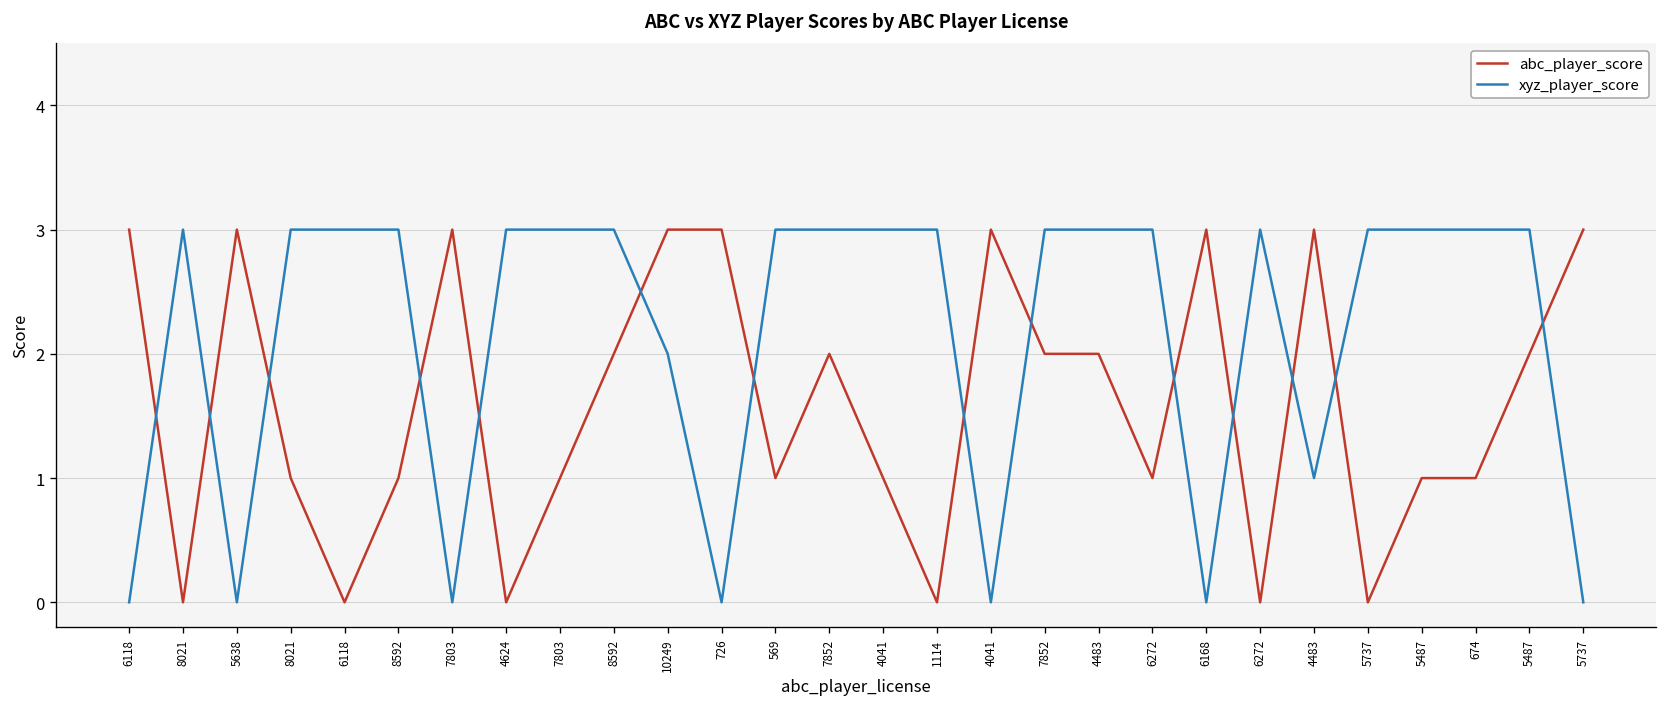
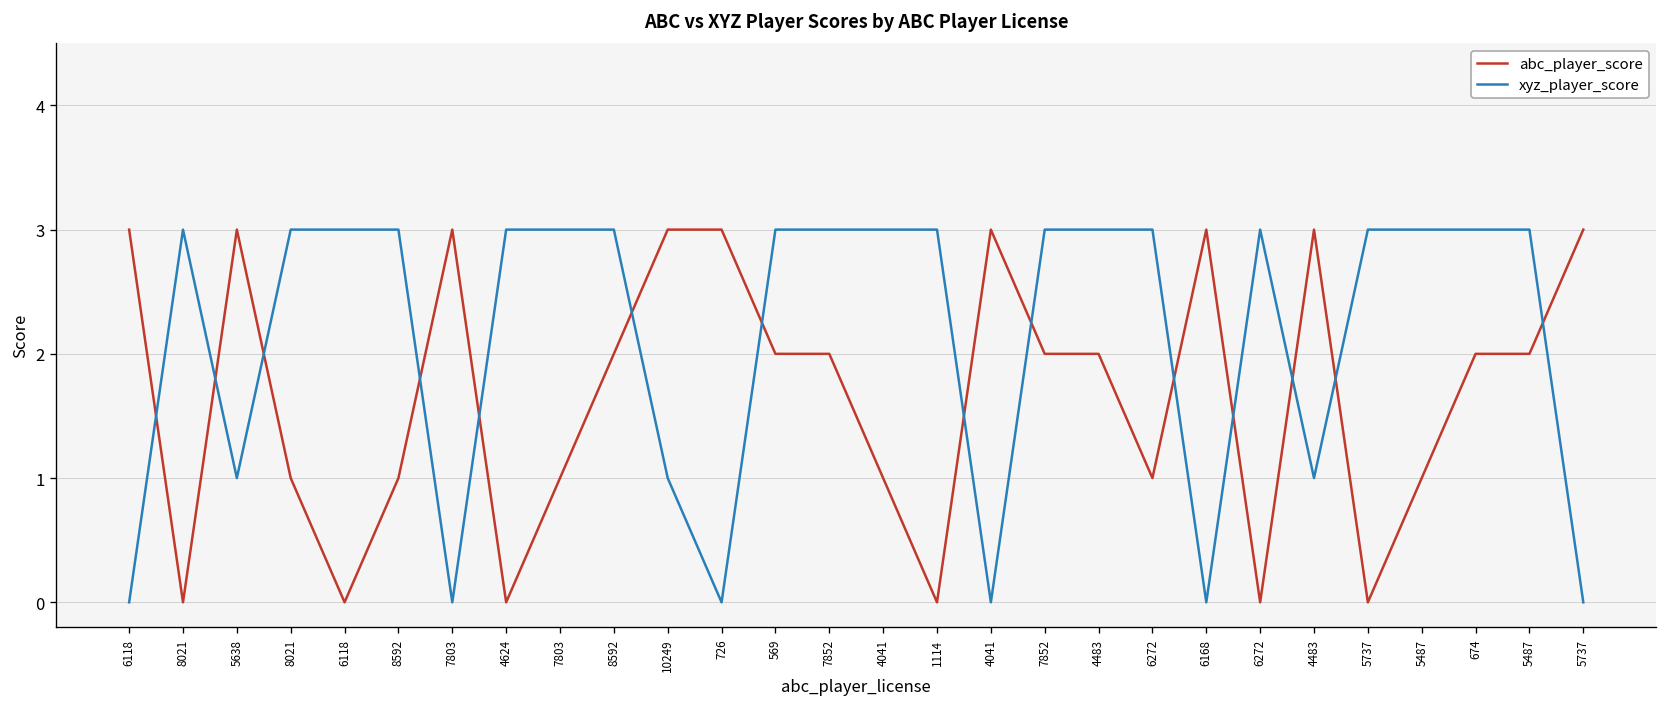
  {
    "abc_player_score": {
      "5638": 3,
      "4624": 0,
      "10249": 3,
      "726": 3,
-     "569": 1,
+     "569": 2,
      "1114": 0,
      "6168": 3,
-     "674": 1
+     "674": 2
    },
    "xyz_player_score": {
-     "5638": 0,
+     "5638": 1,
      "4624": 3,
-     "10249": 2,
+     "10249": 1,
      "726": 0,
      "569": 3,
      "1114": 3,
      "6168": 0,
      "674": 3
    }
  }
